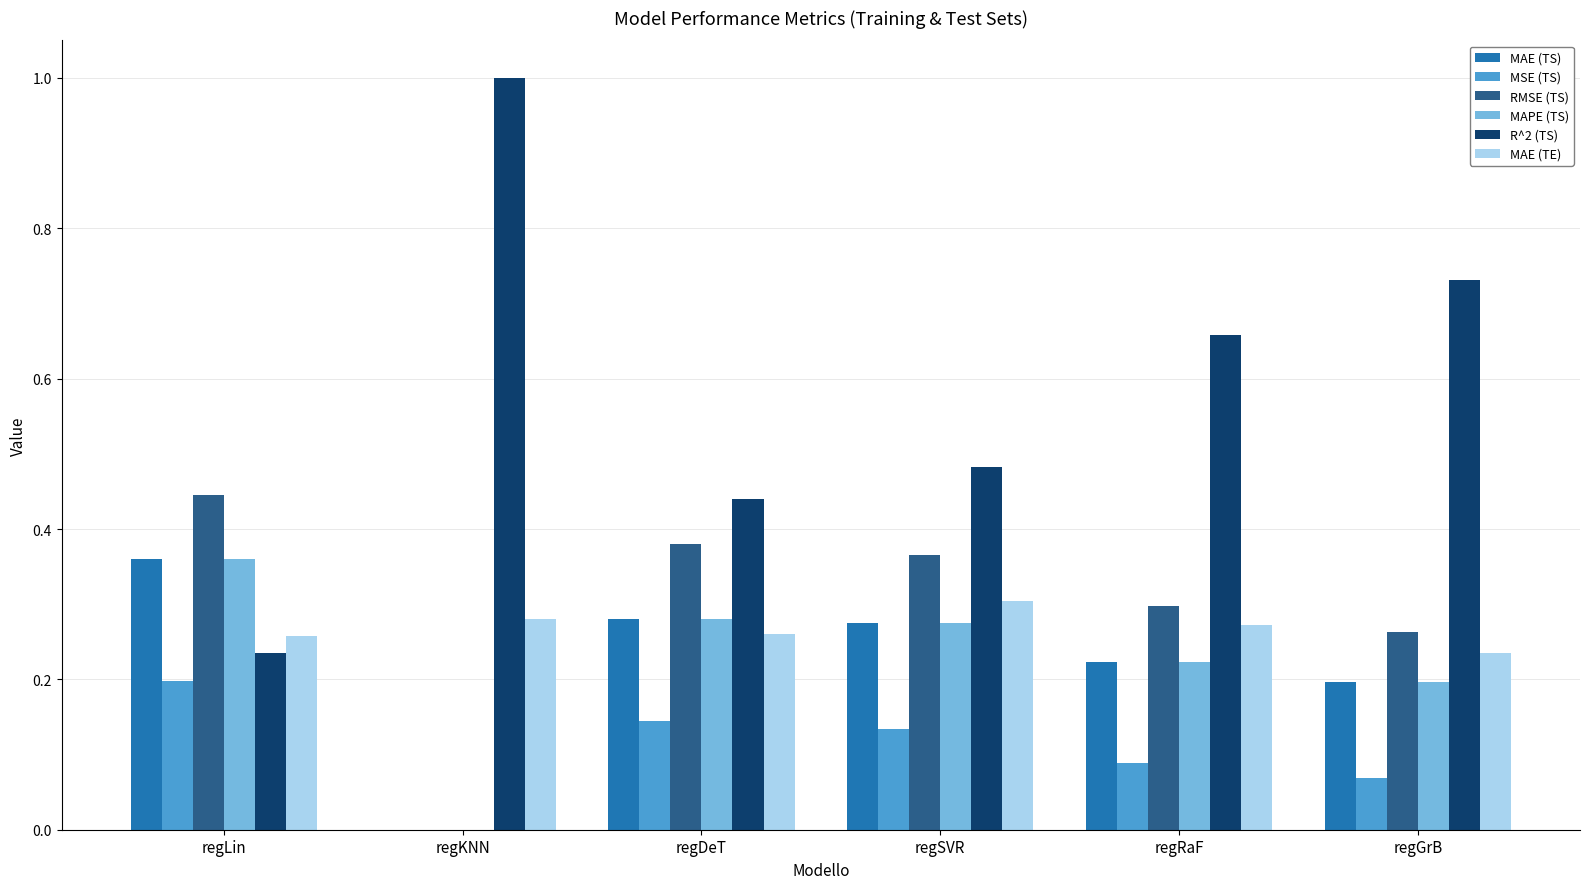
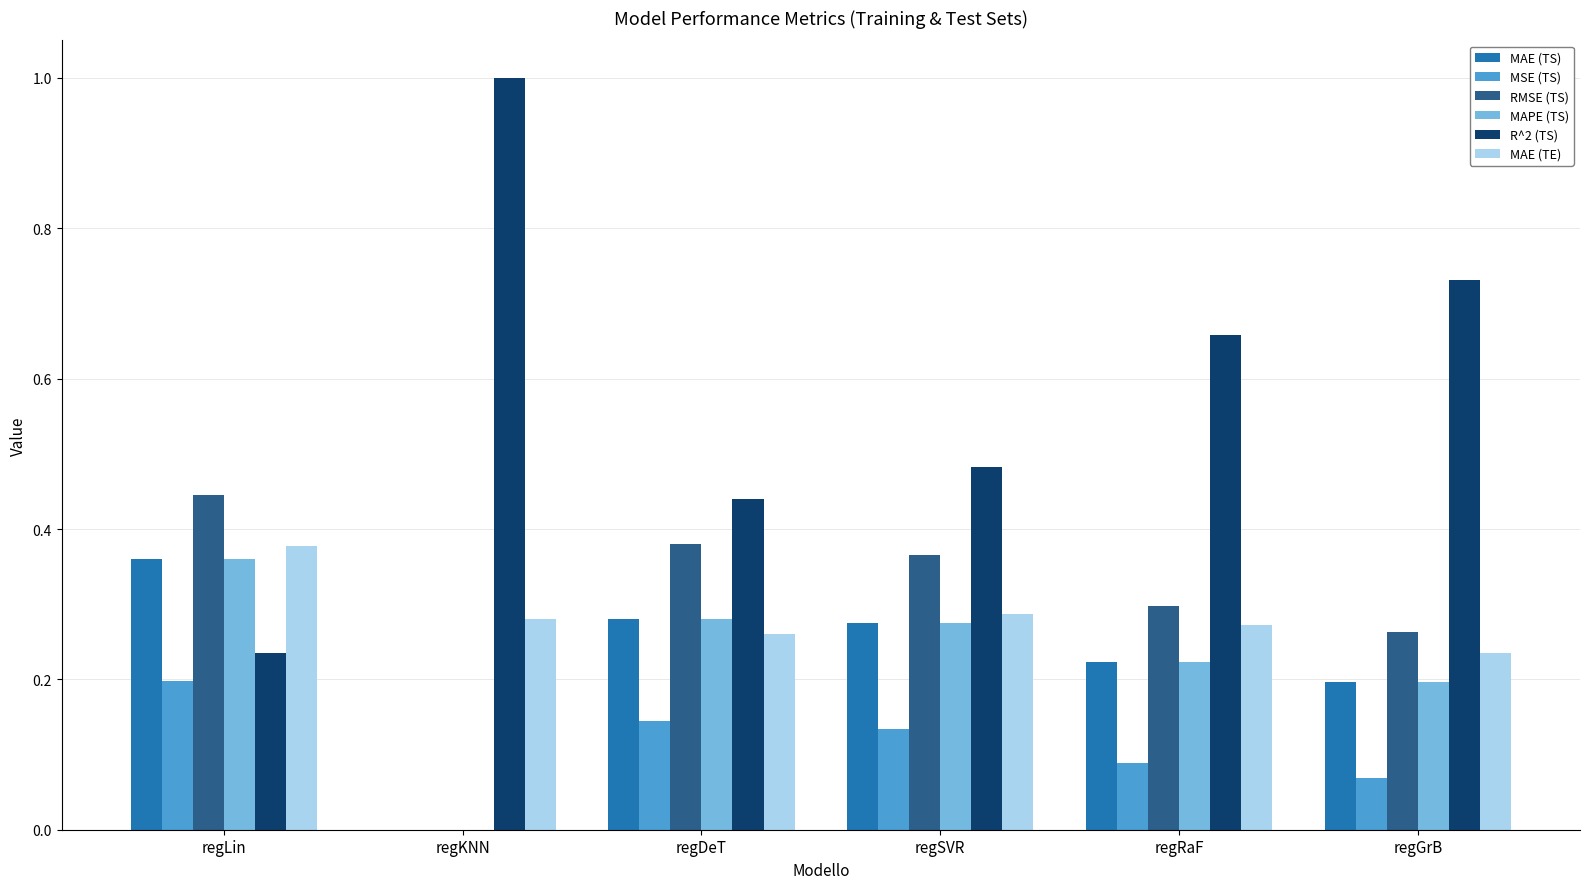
  {
    "MAE (TE)": {
-     "regLin": 0.26,
+     "regLin": 0.38,
      "regKNN": 0.28,
      "regDeT": 0.26,
-     "regSVR": 0.30,
+     "regSVR": 0.29,
      "regRaF": 0.27,
      "regGrB": 0.23
    }
  }
